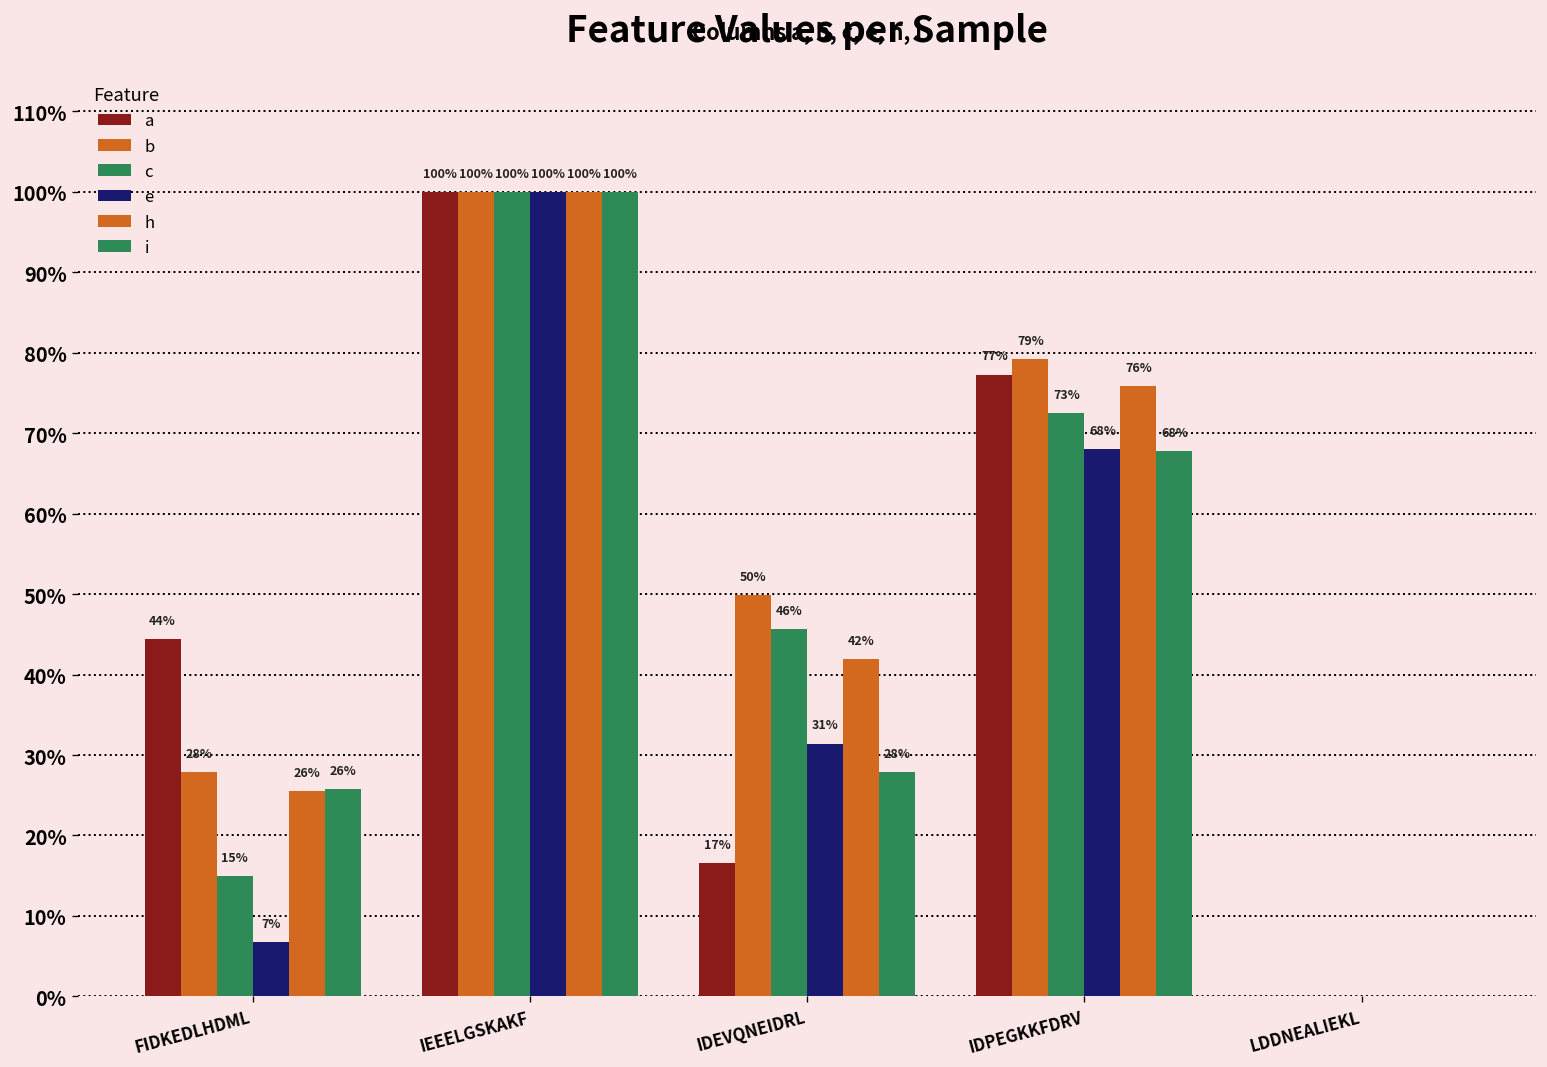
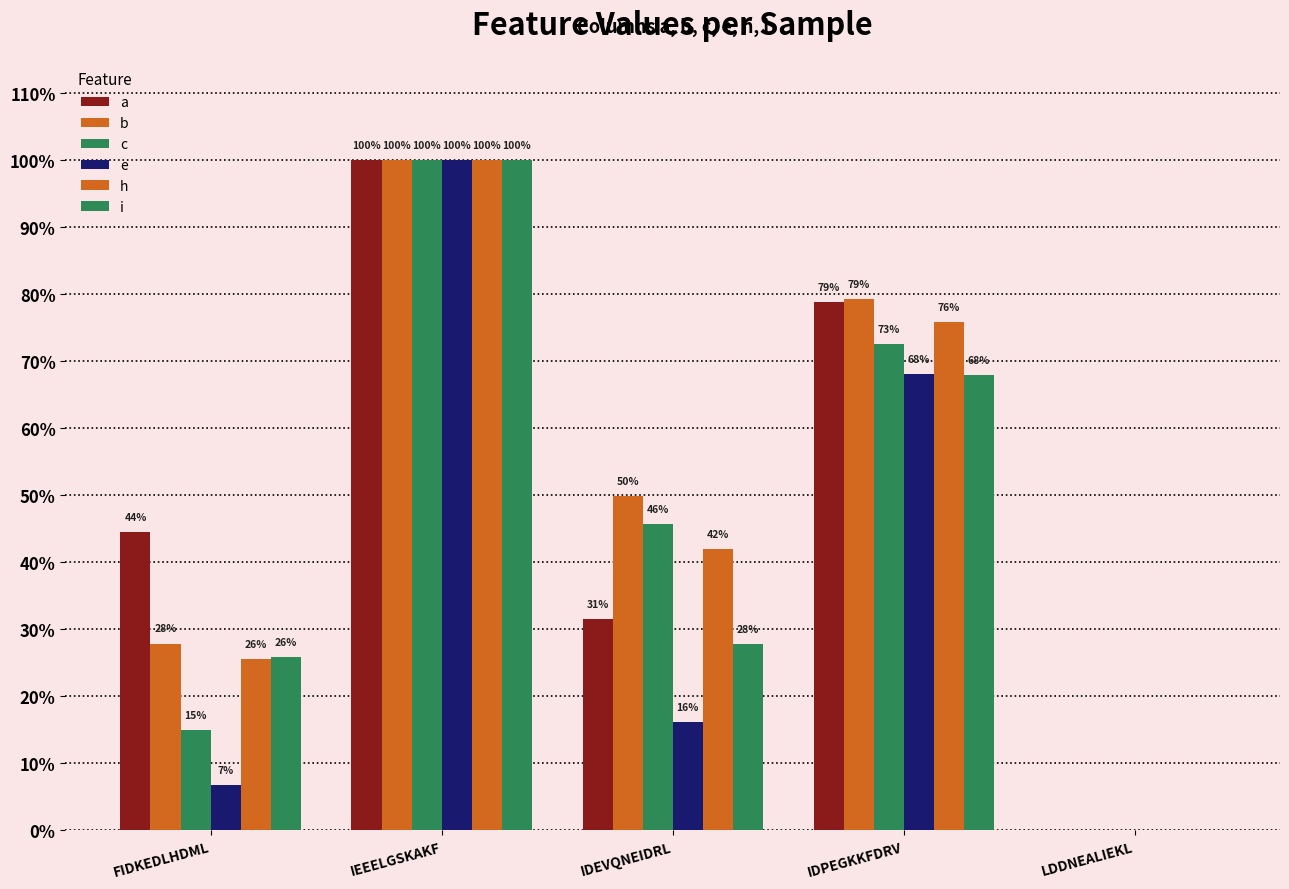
  {
    "a": {
      "FIDKEDLHDML": "44%",
      "IEEELGSKAKF": "100%",
-     "IDEVQNEIDRL": "17%",
-     "IDPEGKKFDRV": "77%"
+     "IDEVQNEIDRL": "31%",
+     "IDPEGKKFDRV": "79%"
    },
    "e": {
      "FIDKEDLHDML": "7%",
      "IEEELGSKAKF": "100%",
-     "IDEVQNEIDRL": "31%",
+     "IDEVQNEIDRL": "16%",
      "IDPEGKKFDRV": "68%"
    }
  }
